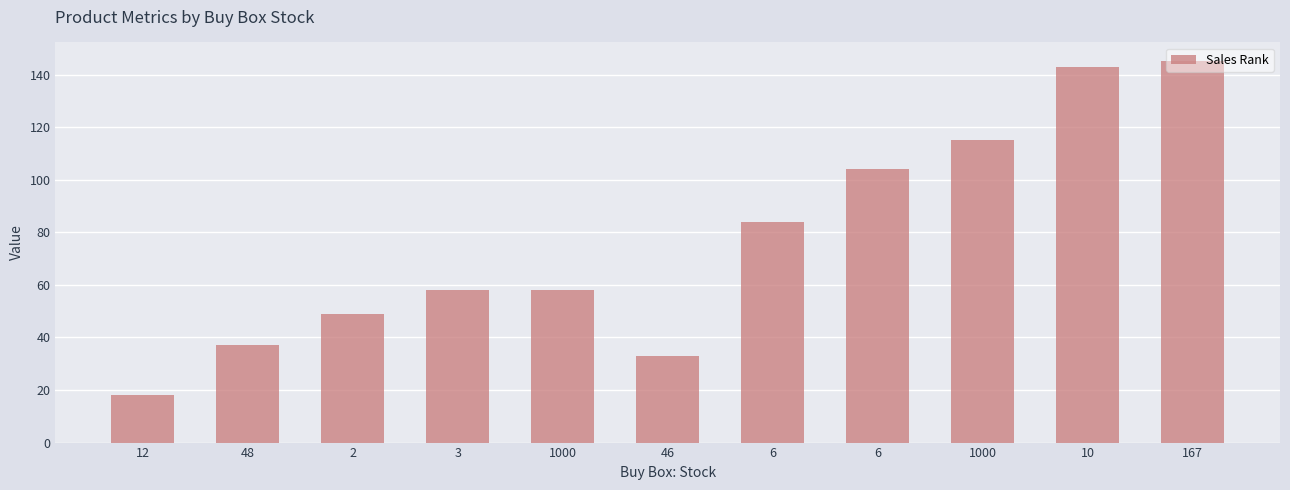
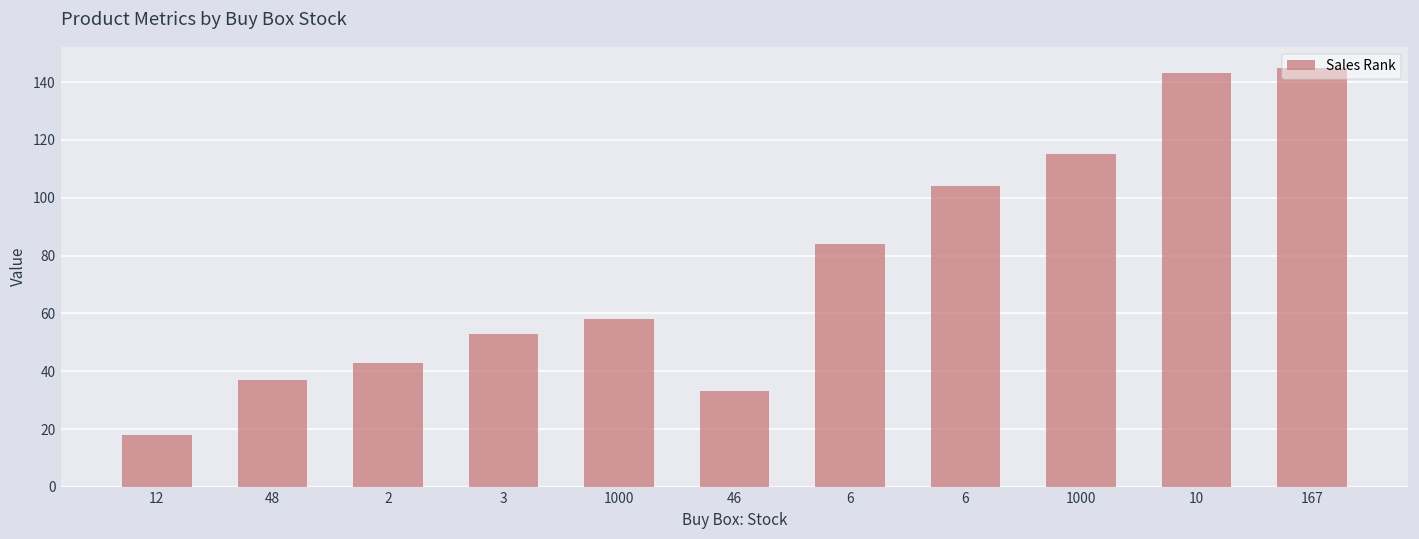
  {
    "12": 18,
    "48": 37,
-   "2": 49,
-   "3": 58,
+   "2": 43,
+   "3": 53,
    "46": 33,
    "10": 143
  }
